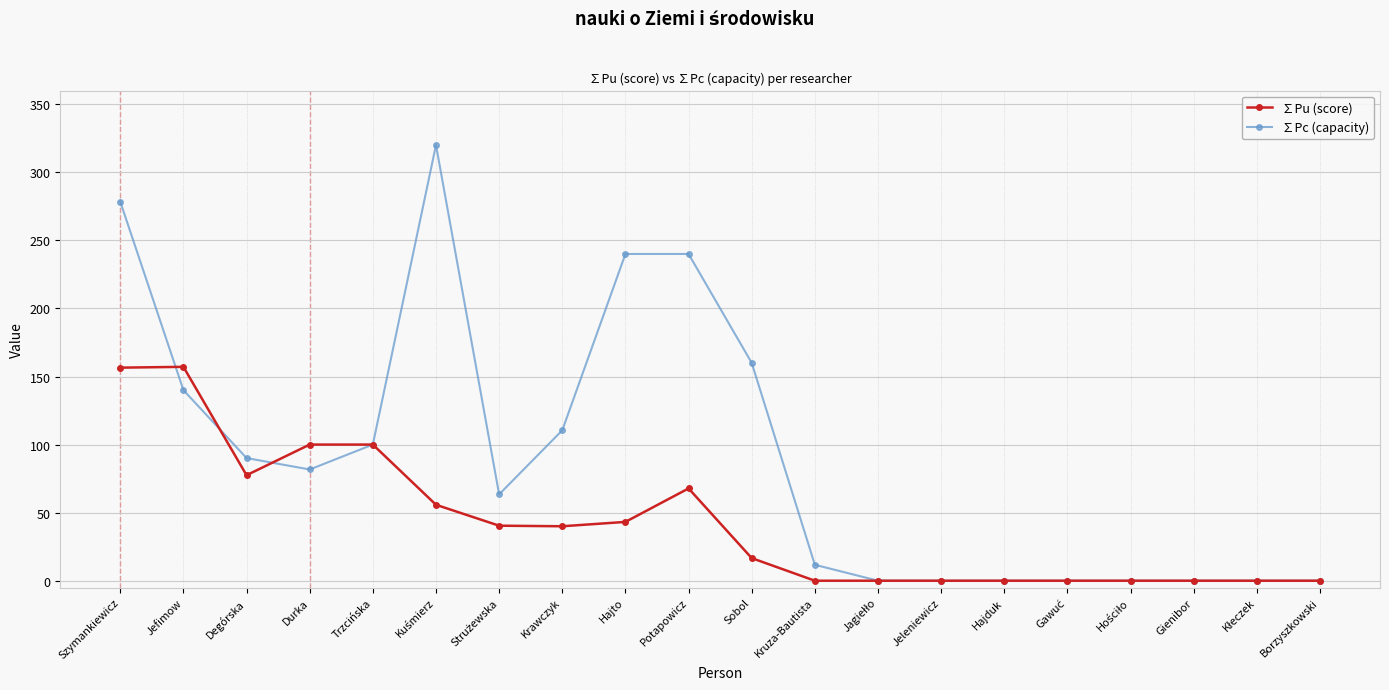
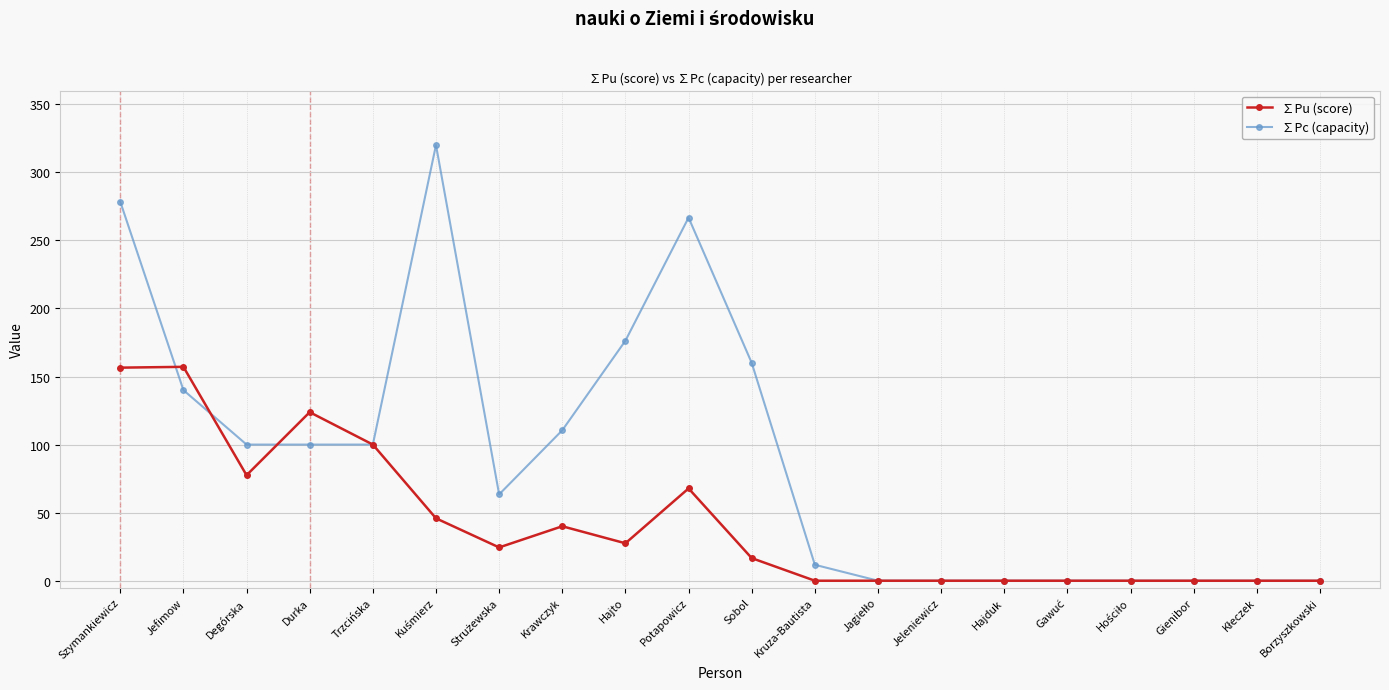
  {
    "∑Pu (score)": {
      "Szymankiewicz": 157,
      "Jefimow": 157,
      "Degórska": 78,
-     "Durka": 100,
-     "Kuśmierz": 56,
-     "Strużewska": 40,
+     "Durka": 124,
+     "Kuśmierz": 46,
+     "Strużewska": 24,
      "Krawczyk": 40,
-     "Hajto": 43,
+     "Hajto": 27,
      "Potapowicz": 68,
      "Sobol": 17,
      "Kruza-Bautista": 0
    },
    "∑Pc (capacity)": {
      "Szymankiewicz": 278,
      "Jefimow": 140,
-     "Degórska": 90,
-     "Durka": 82,
+     "Degórska": 100,
+     "Durka": 100,
      "Kuśmierz": 320,
      "Strużewska": 63,
      "Krawczyk": 111,
-     "Hajto": 240,
-     "Potapowicz": 240,
+     "Hajto": 176,
+     "Potapowicz": 267,
      "Sobol": 160,
      "Kruza-Bautista": 12
    }
  }
